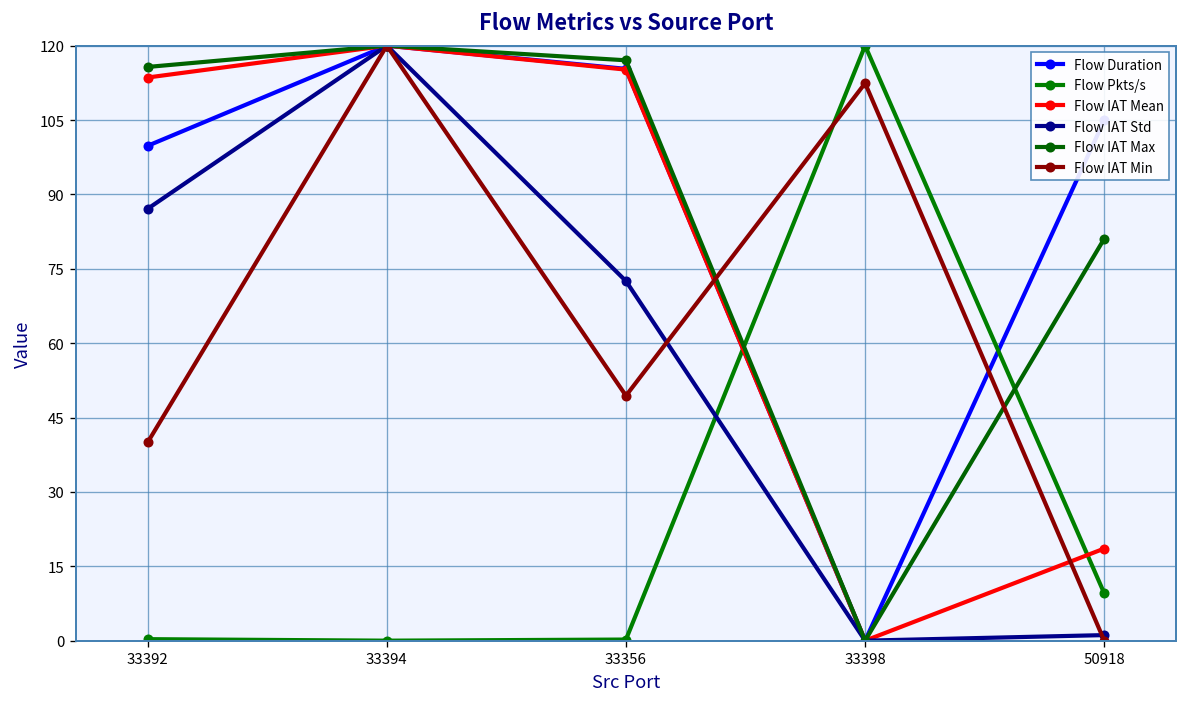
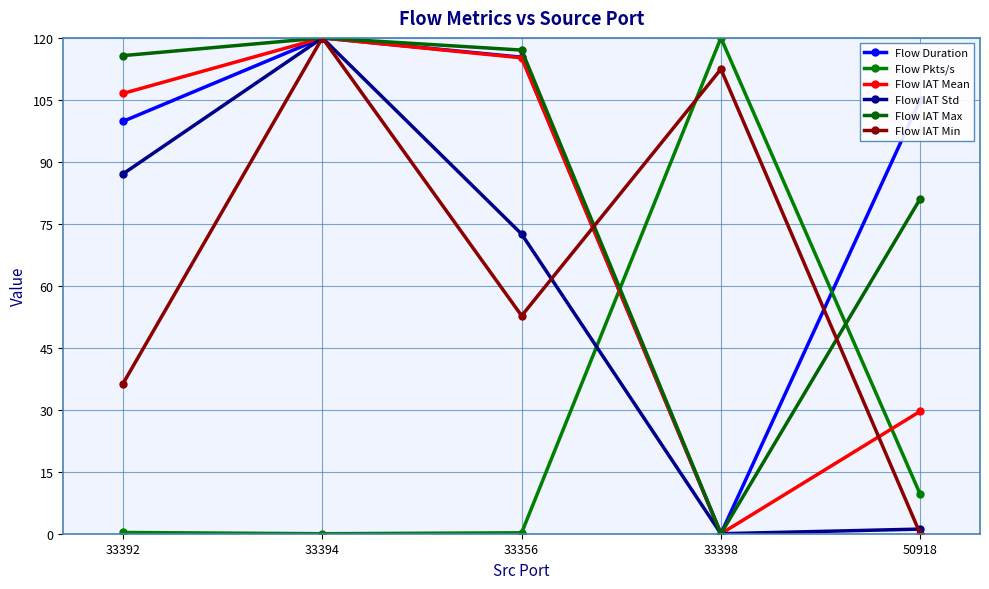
  {
    "Flow Duration": {
      "33392": 100
    },
    "Flow IAT Mean": {
-     "33392": 114,
-     "50918": 19
+     "33392": 107,
+     "50918": 30
    },
    "Flow IAT Std": {
      "33392": 87,
      "33356": 73,
      "50918": 1
    },
    "Flow IAT Min": {
-     "33392": 40,
-     "33356": 49,
+     "33392": 36,
+     "33356": 53,
      "33398": 112,
      "50918": 0
    }
  }
